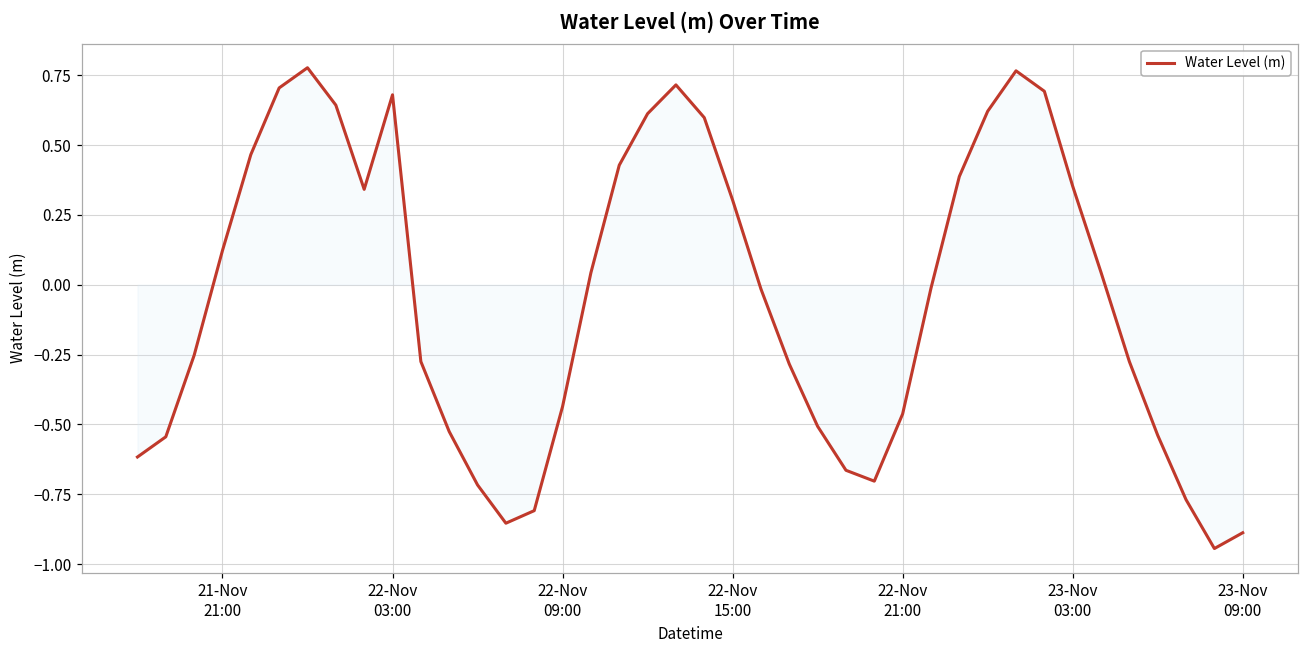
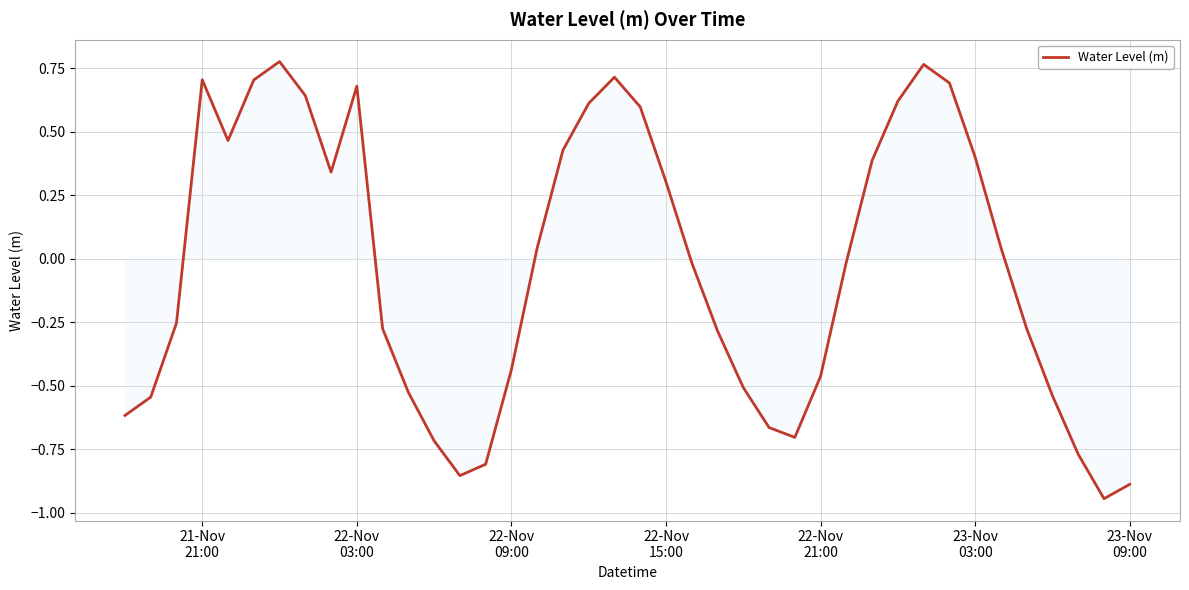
  {
    "Water Level (m)": {
-     "21-Nov 21:00": 0.12,
+     "21-Nov 21:00": 0.71,
      "22-Nov 09:00": -0.44,
      "22-Nov 21:00": -0.46,
-     "23-Nov 03:00": 0.35,
+     "23-Nov 03:00": 0.40,
      "23-Nov 09:00": -0.89
    }
  }
